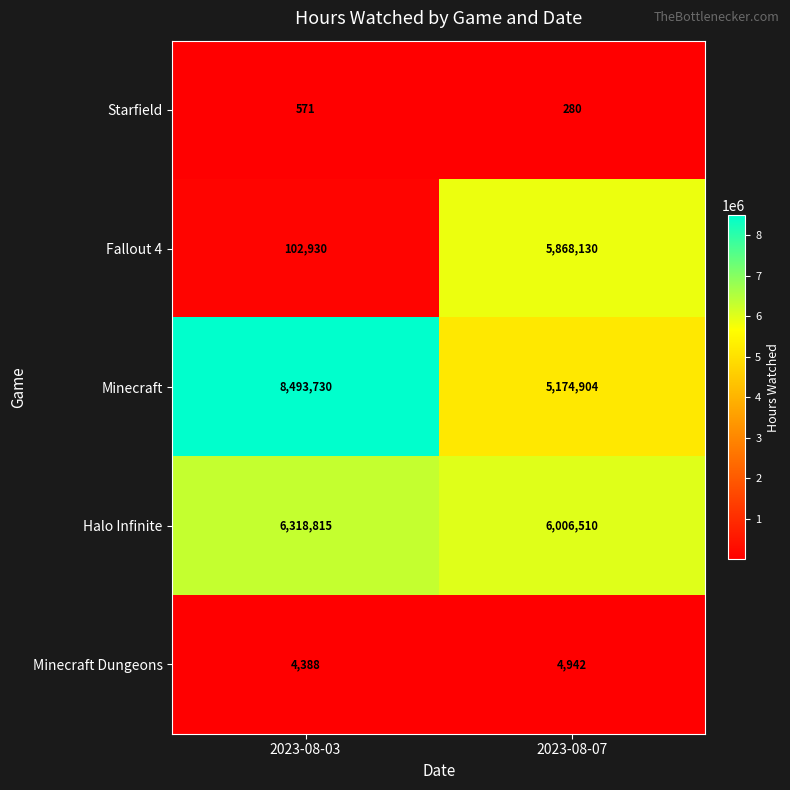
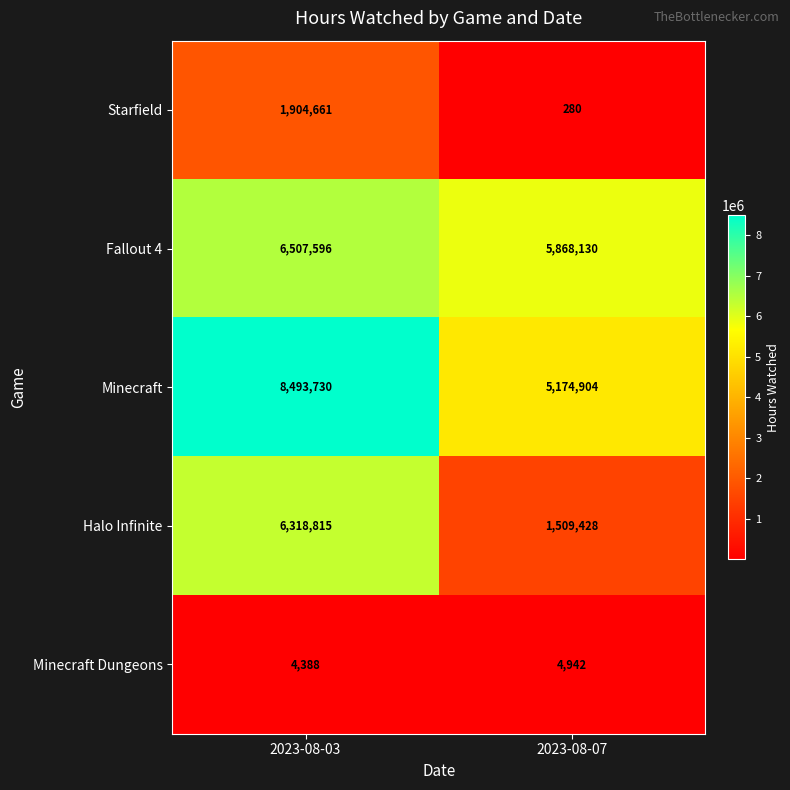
  {
    "Starfield": {
-     "2023-08-03": "571",
+     "2023-08-03": "1,904,661",
      "2023-08-07": "280"
    },
    "Fallout 4": {
-     "2023-08-03": "102,930",
+     "2023-08-03": "6,507,596",
      "2023-08-07": "5,868,130"
    },
    "Minecraft": {
      "2023-08-03": "8,493,730",
      "2023-08-07": "5,174,904"
    },
    "Halo Infinite": {
      "2023-08-03": "6,318,815",
-     "2023-08-07": "6,006,510"
+     "2023-08-07": "1,509,428"
    },
    "Minecraft Dungeons": {
      "2023-08-03": "4,388",
      "2023-08-07": "4,942"
    }
  }
